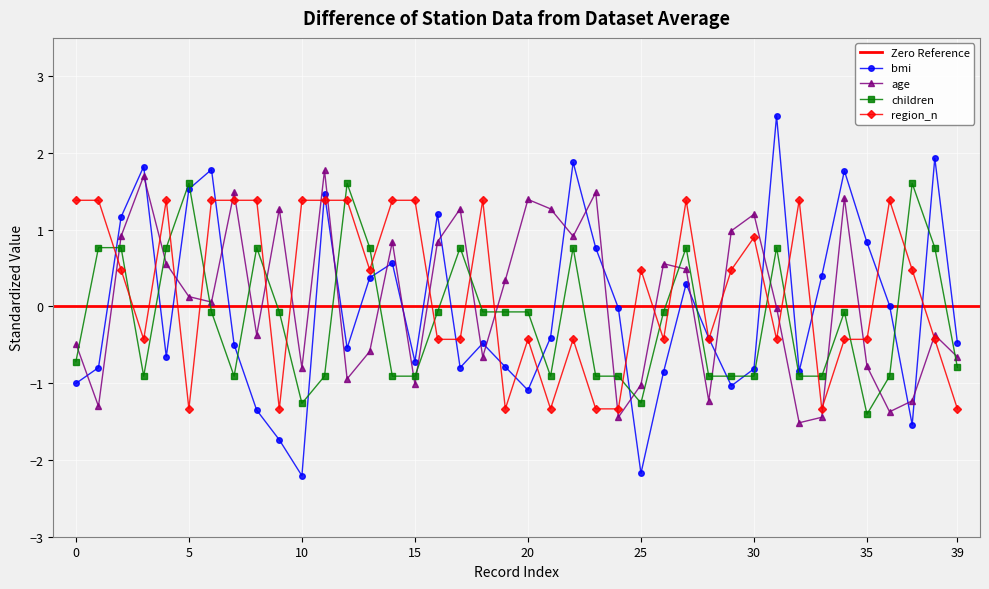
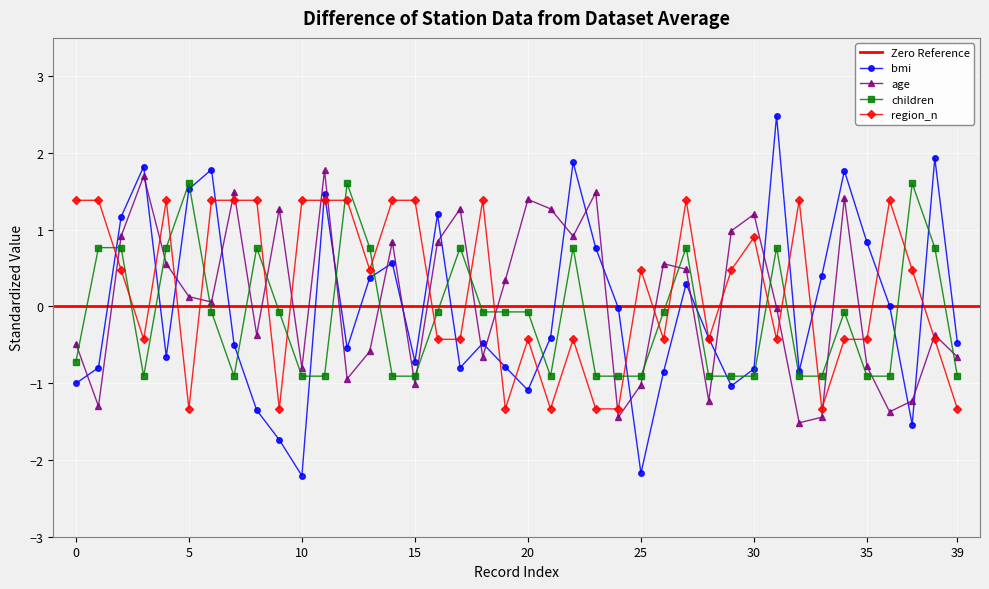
  {
    "bmi": {
      "0": -1.0,
      "5": 1.5,
      "10": -2.2,
      "15": -0.7,
      "20": -1.1,
      "25": -2.2,
      "30": -0.8,
      "35": 0.8,
      "39": -0.5
    },
    "age": {
      "0": -0.5,
      "5": 0.1,
      "10": -0.8,
      "15": -1.0,
      "20": 1.4,
      "25": -1.0,
      "30": 1.2,
      "35": -0.8,
      "39": -0.7
    },
    "children": {
      "0": -0.7,
      "5": 1.6,
-     "10": -1.3,
+     "10": -0.9,
      "15": -0.9,
      "20": -0.1,
-     "25": -1.3,
+     "25": -0.9,
      "30": -0.9,
-     "35": -1.4,
-     "39": -0.8
+     "35": -0.9,
+     "39": -0.9
    },
    "region_n": {
      "0": 1.4,
      "5": -1.3,
      "10": 1.4,
      "15": 1.4,
      "20": -0.4,
      "25": 0.5,
      "30": 0.9,
      "35": -0.4,
      "39": -1.3
    }
  }
